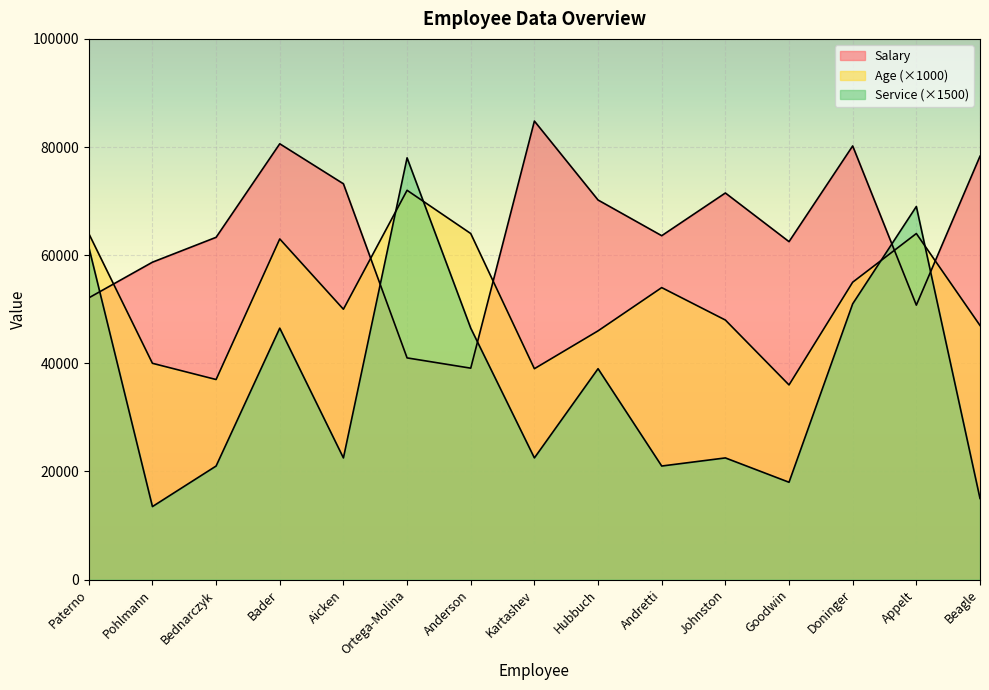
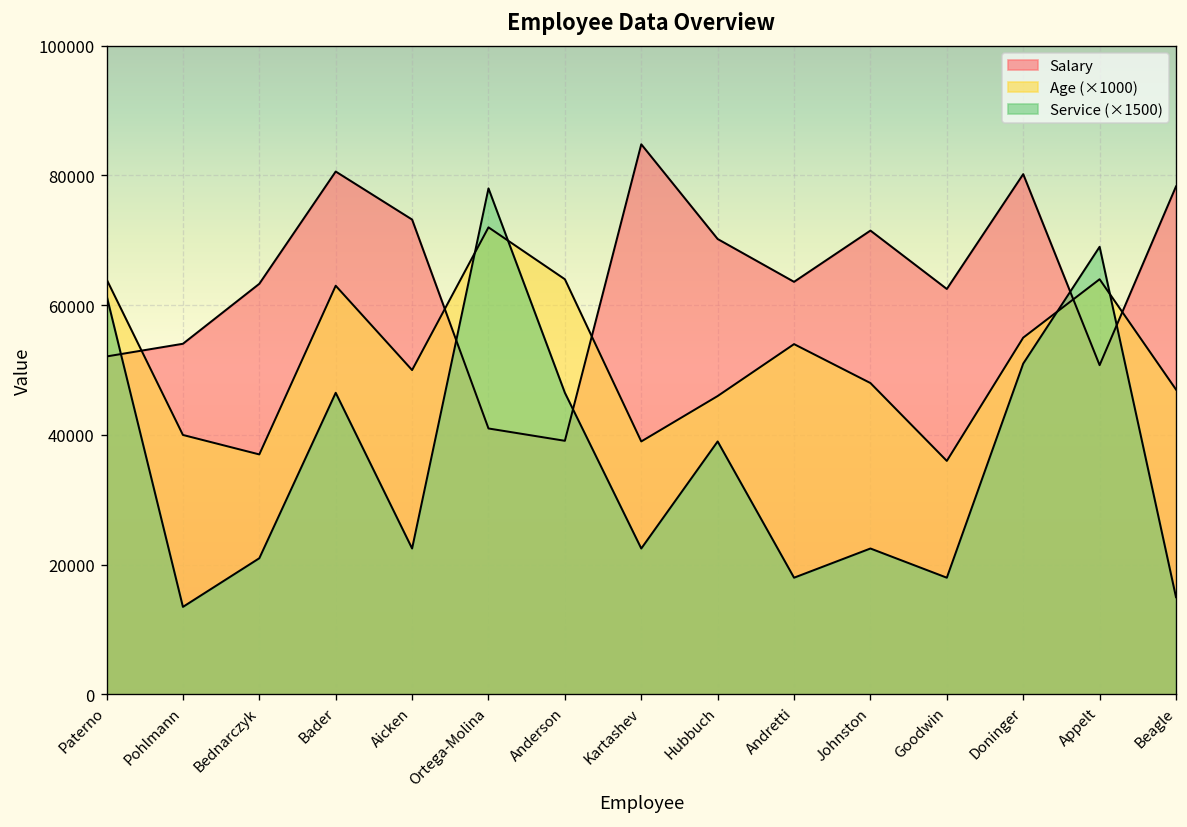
  {
    "Salary": {
      "Paterno": 52000,
-     "Pohlmann": 59000,
+     "Pohlmann": 54000,
      "Bednarczyk": 63000,
      "Bader": 81000,
      "Aicken": 73000,
      "Ortega-Molina": 41000,
      "Anderson": 39000,
      "Kartashev": 85000,
      "Hubbuch": 70000,
      "Andretti": 64000,
      "Johnston": 72000,
      "Goodwin": 63000,
      "Doninger": 80000,
      "Appelt": 51000,
      "Beagle": 78000
    },
    "Age (×1000)": {
      "Paterno": 64000,
      "Pohlmann": 40000,
      "Bednarczyk": 37000,
      "Bader": 63000,
      "Aicken": 50000,
      "Ortega-Molina": 72000,
      "Anderson": 64000,
      "Kartashev": 39000,
      "Hubbuch": 46000,
      "Andretti": 54000,
      "Johnston": 48000,
      "Goodwin": 36000,
      "Doninger": 55000,
      "Appelt": 64000,
      "Beagle": 47000
    },
    "Service (×1500)": {
      "Paterno": 62000,
      "Pohlmann": 14000,
      "Bednarczyk": 21000,
      "Bader": 47000,
      "Aicken": 23000,
      "Ortega-Molina": 78000,
      "Anderson": 47000,
      "Kartashev": 23000,
      "Hubbuch": 39000,
-     "Andretti": 21000,
+     "Andretti": 18000,
      "Johnston": 23000,
      "Goodwin": 18000,
      "Doninger": 51000,
      "Appelt": 69000,
      "Beagle": 15000
    }
  }
